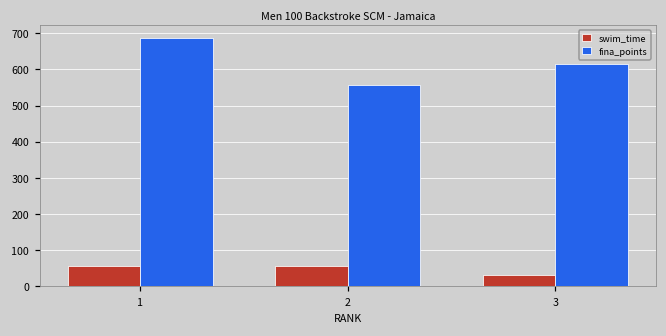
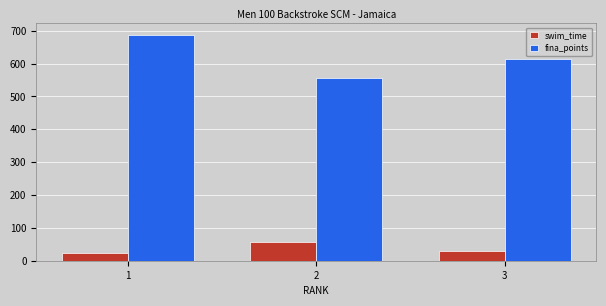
  {
    "swim_time": {
-     "1": 60,
+     "1": 20,
      "2": 60,
      "3": 30
    },
    "fina_points": {
      "1": 690,
      "2": 560,
      "3": 620
    }
  }
